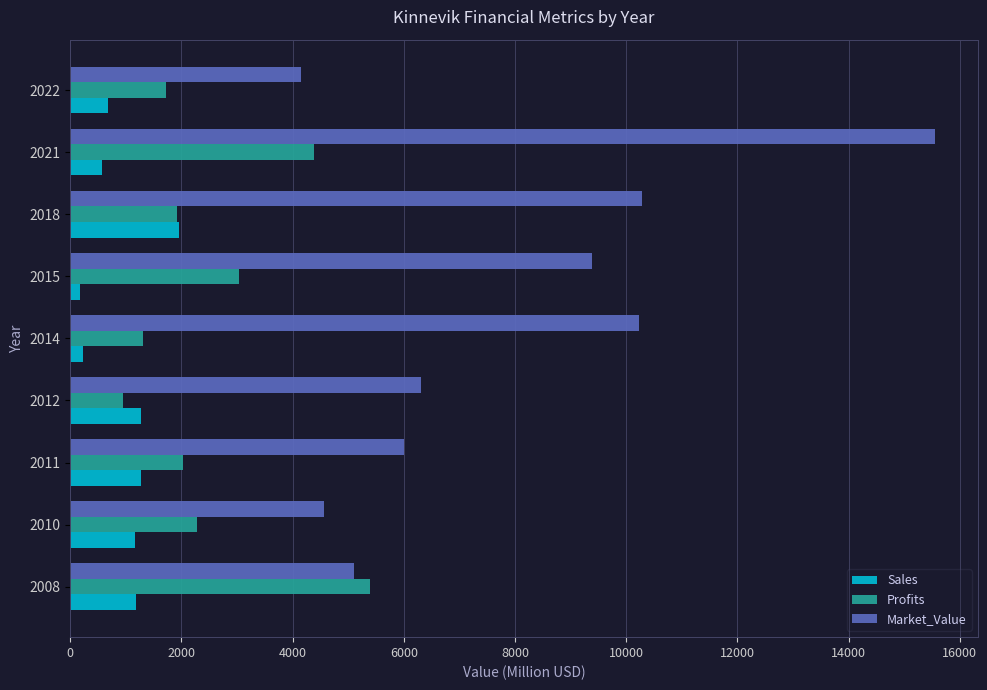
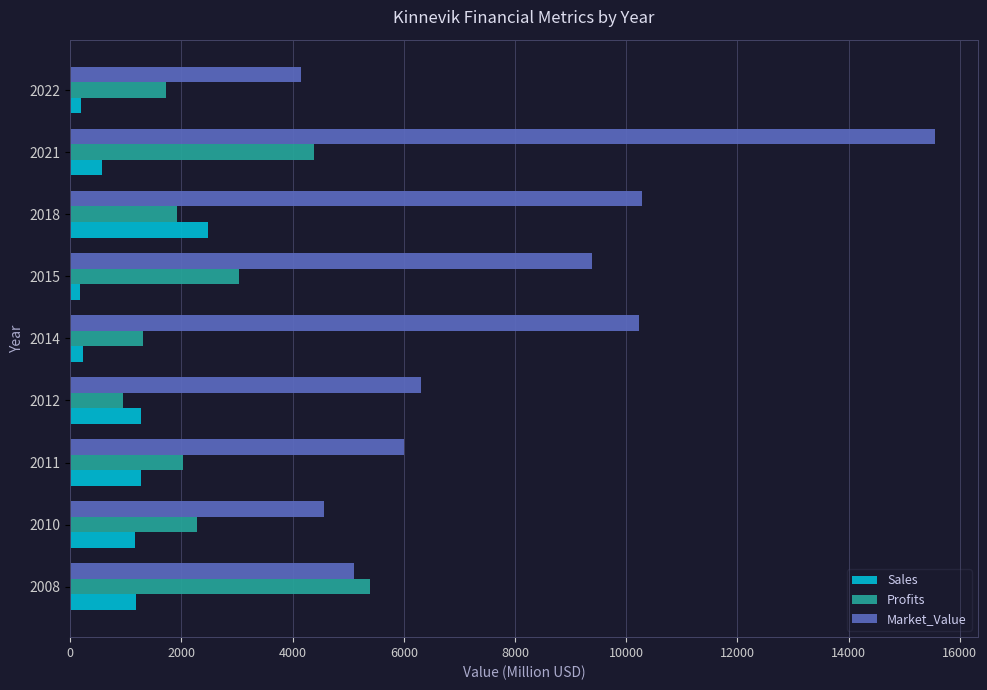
  {
    "Sales": {
-     "2022": 700,
+     "2022": 200,
      "2021": 600,
-     "2018": 2000,
+     "2018": 2500,
      "2015": 200,
      "2014": 200,
      "2012": 1300,
      "2011": 1300,
      "2010": 1200,
      "2008": 1200
    },
    "Profits": {
      "2022": 1700,
      "2021": 4400,
      "2018": 1900,
      "2015": 3000,
      "2014": 1300,
      "2012": 1000,
      "2011": 2000,
      "2010": 2300,
      "2008": 5400
    },
    "Market_Value": {
      "2022": 4200,
      "2021": 15500,
      "2018": 10300,
      "2015": 9400,
      "2014": 10200,
      "2012": 6300,
      "2011": 6000,
      "2010": 4600,
      "2008": 5100
    }
  }
